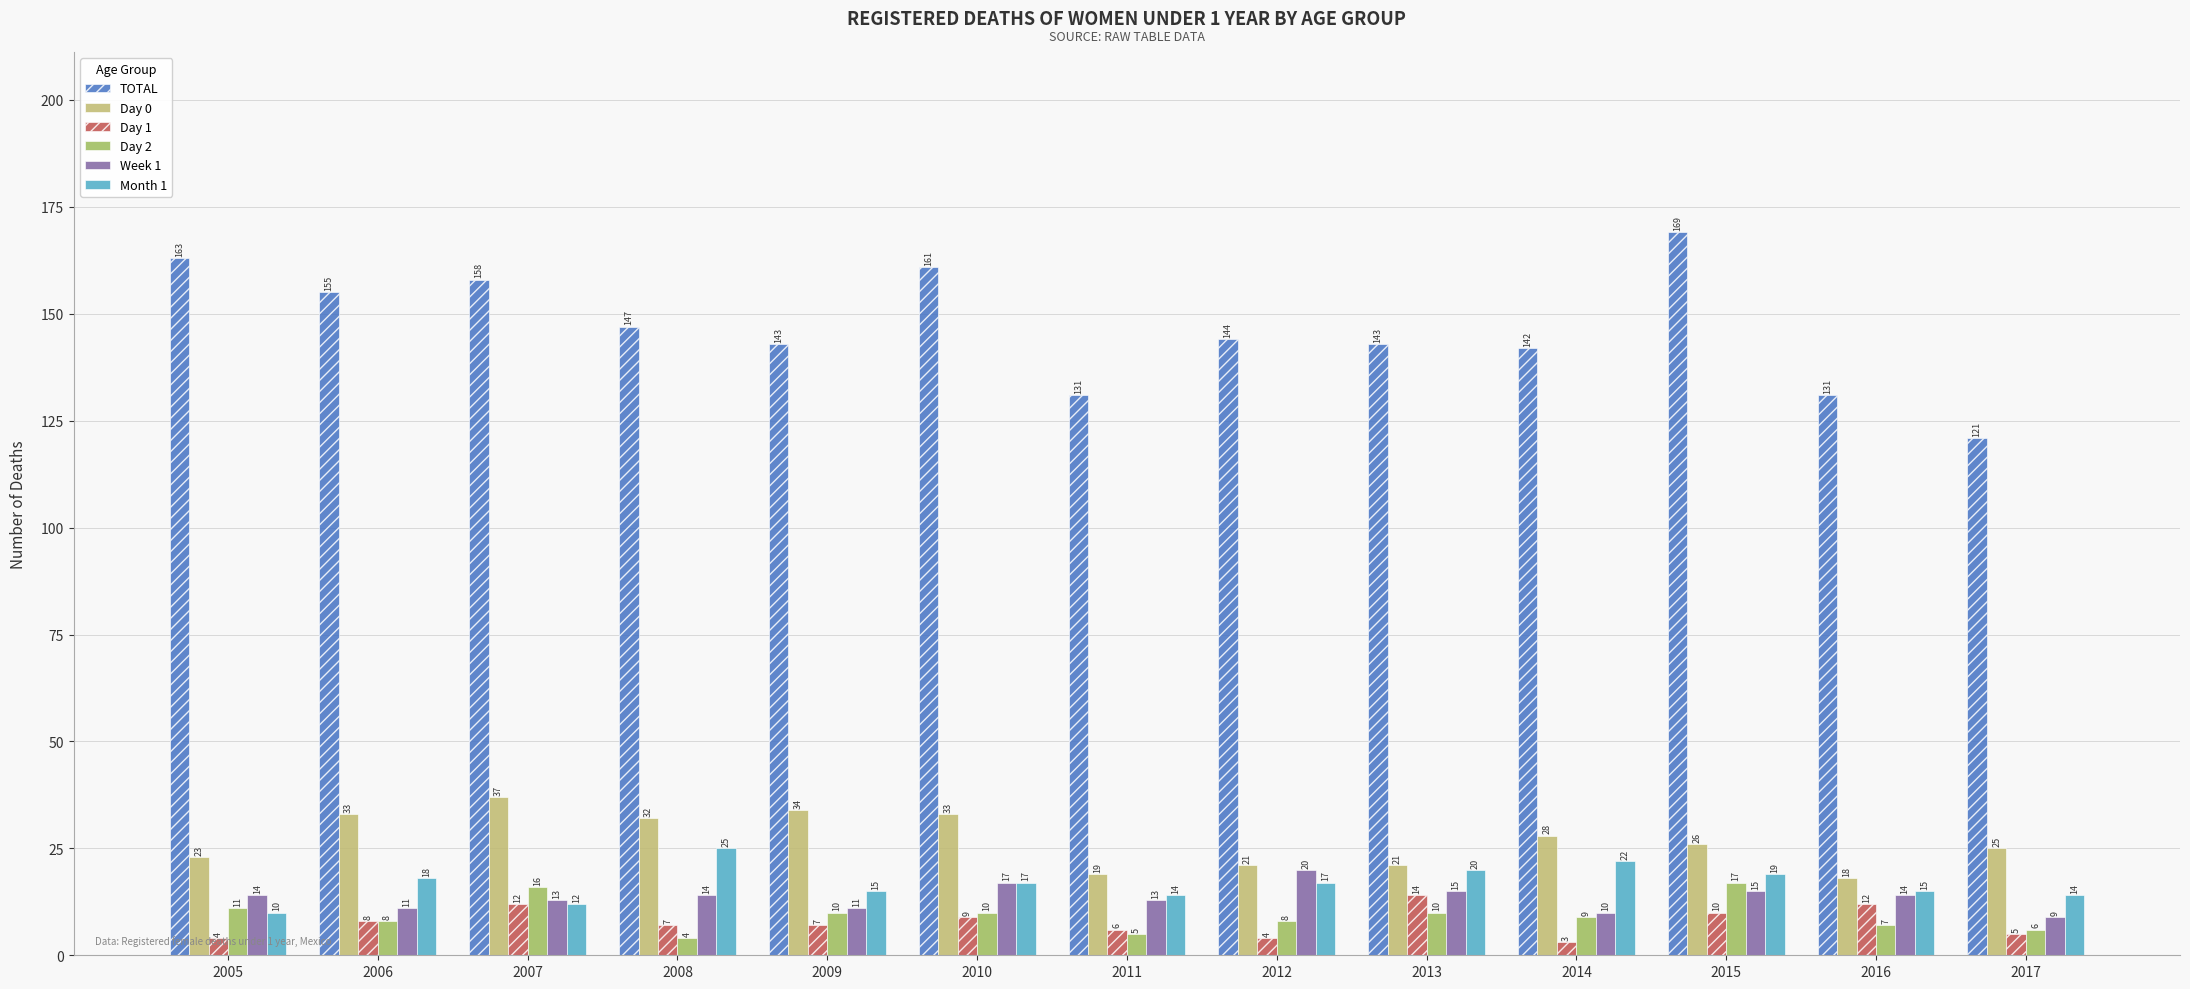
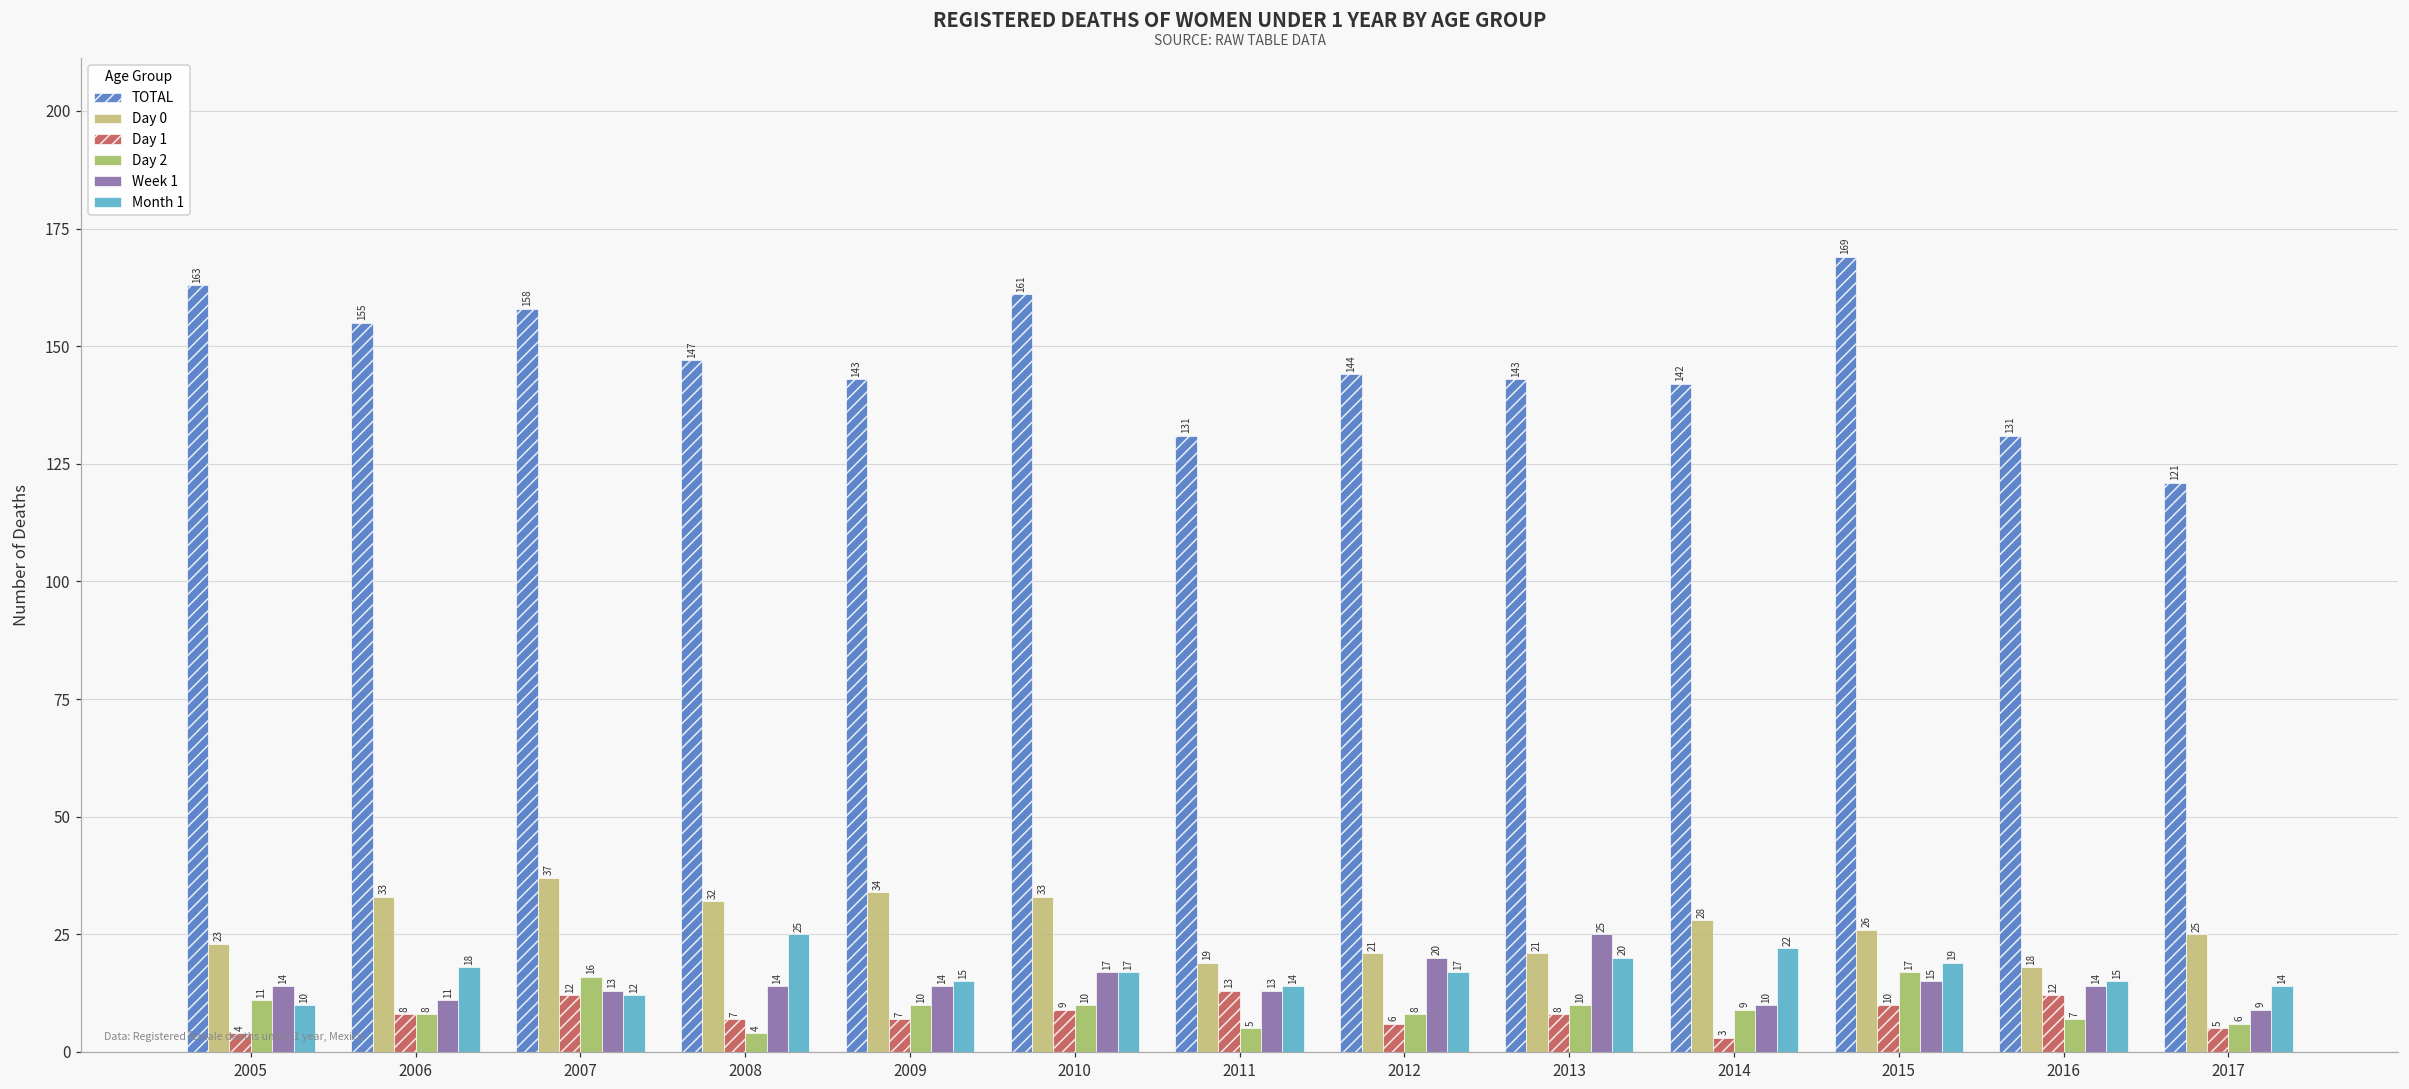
  {
    "Day 1": {
      "2005": 4,
      "2006": 8,
      "2007": 12,
      "2008": 7,
      "2009": 7,
      "2010": 9,
-     "2011": 6,
-     "2012": 4,
-     "2013": 14,
+     "2011": 13,
+     "2012": 6,
+     "2013": 8,
      "2014": 3,
      "2015": 10,
      "2016": 12,
      "2017": 5
    },
    "Week 1": {
      "2005": 14,
      "2006": 11,
      "2007": 13,
      "2008": 14,
-     "2009": 11,
+     "2009": 14,
      "2010": 17,
      "2011": 13,
      "2012": 20,
-     "2013": 15,
+     "2013": 25,
      "2014": 10,
      "2015": 15,
      "2016": 14,
      "2017": 9
    }
  }
